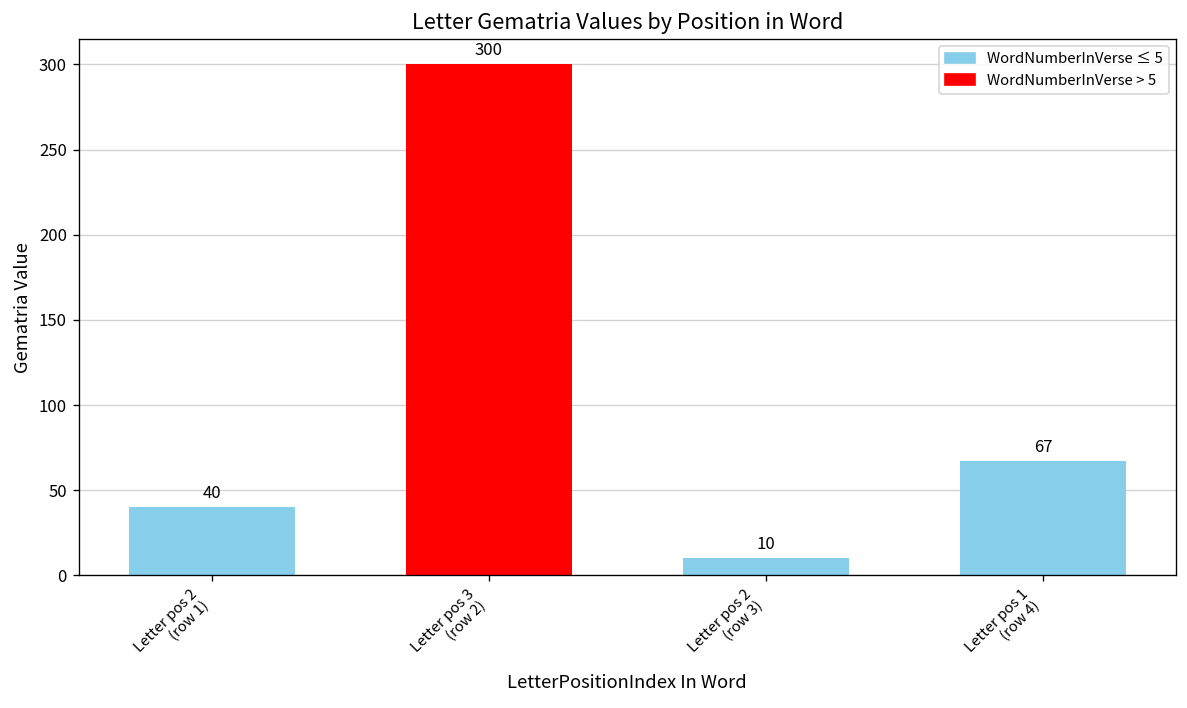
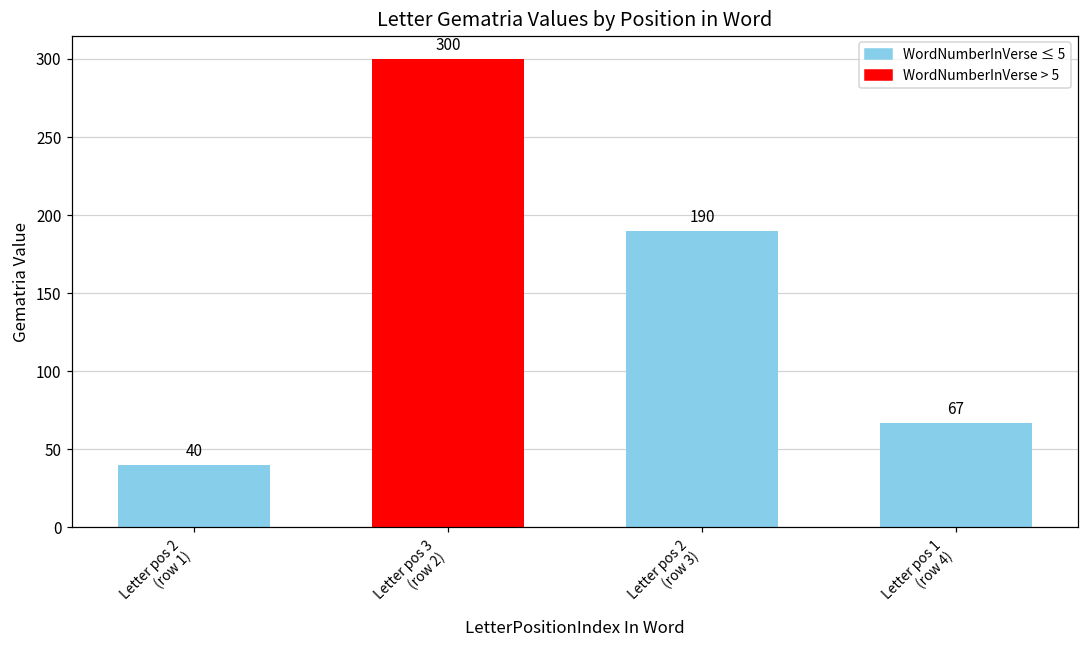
  {
    "Letter pos 2 (row 1)": 40,
    "Letter pos 3 (row 2)": 300,
-   "Letter pos 2 (row 3)": 10,
+   "Letter pos 2 (row 3)": 190,
    "Letter pos 1 (row 4)": 67
  }
